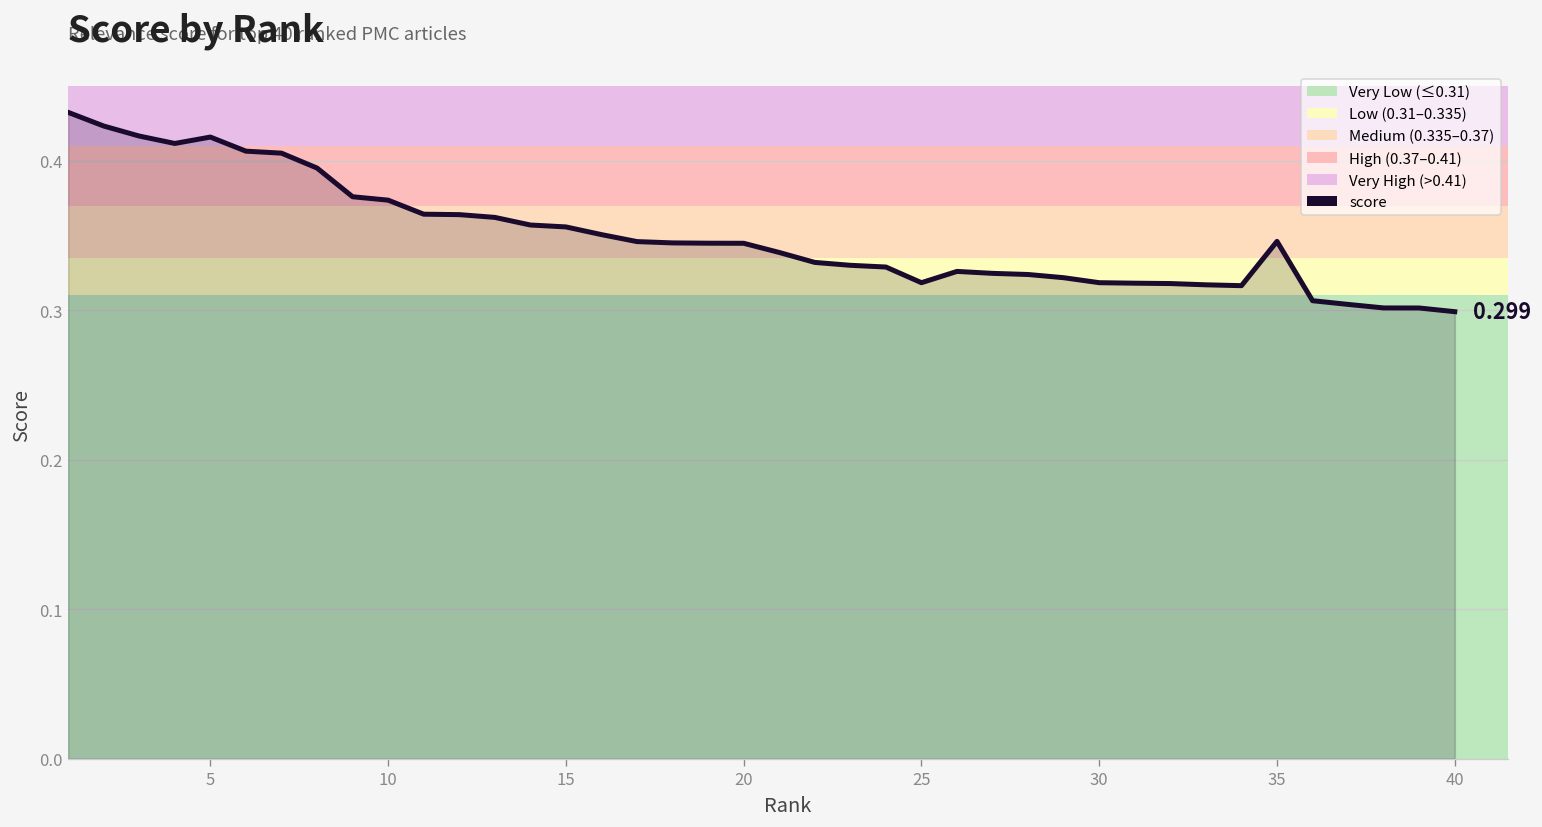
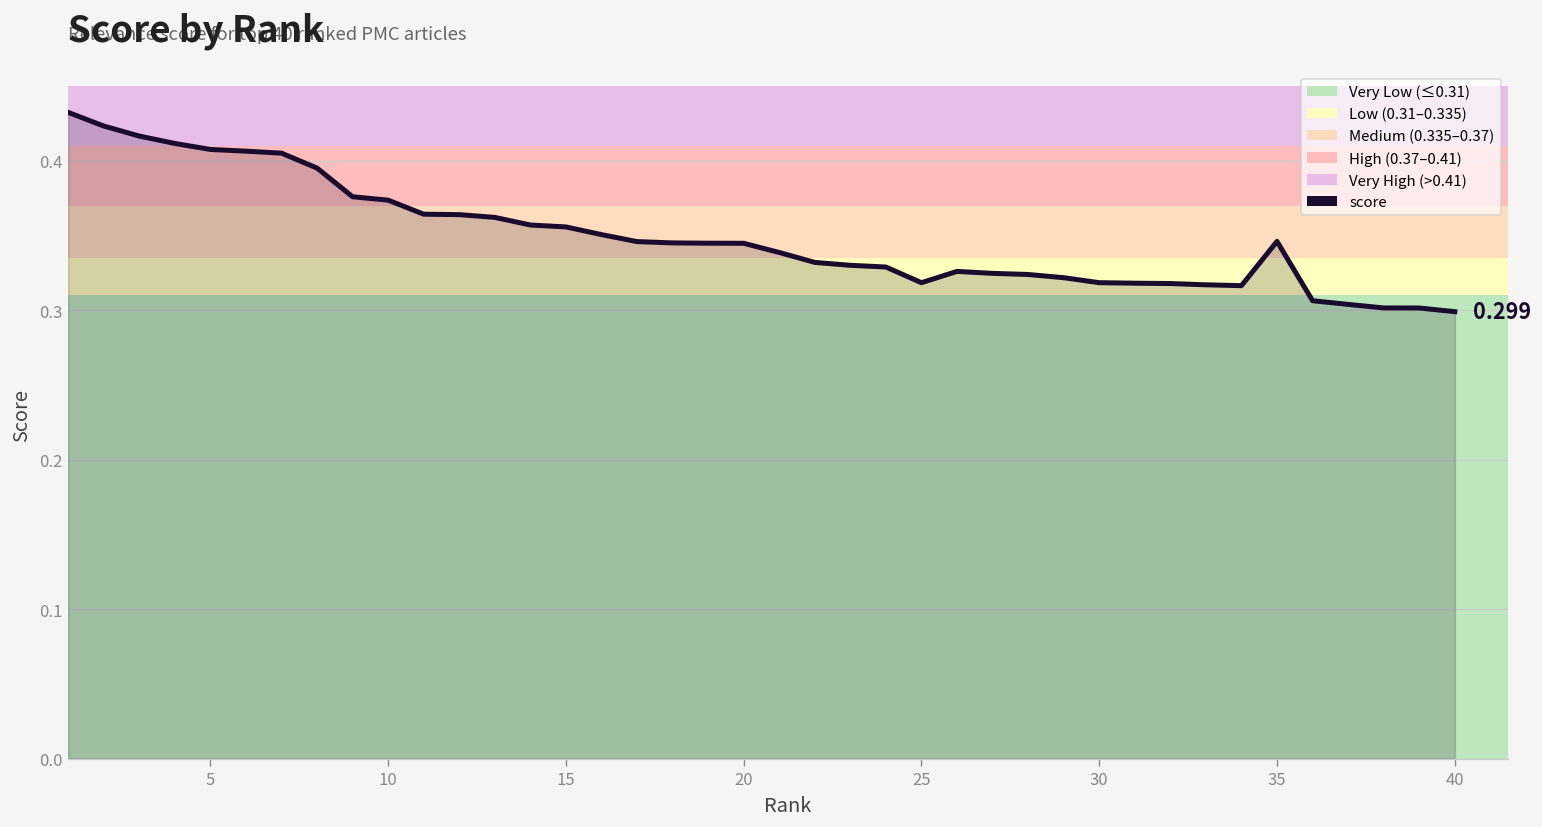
  {
-   "5": 0.416,
+   "5": 0.408,
    "10": 0.374,
    "15": 0.356,
    "20": 0.345,
    "25": 0.318,
    "30": 0.318,
    "35": 0.346
  }
